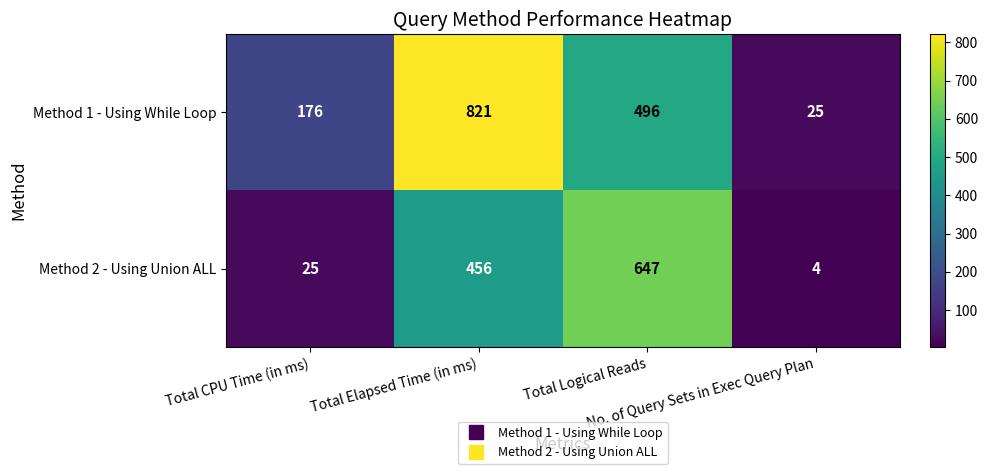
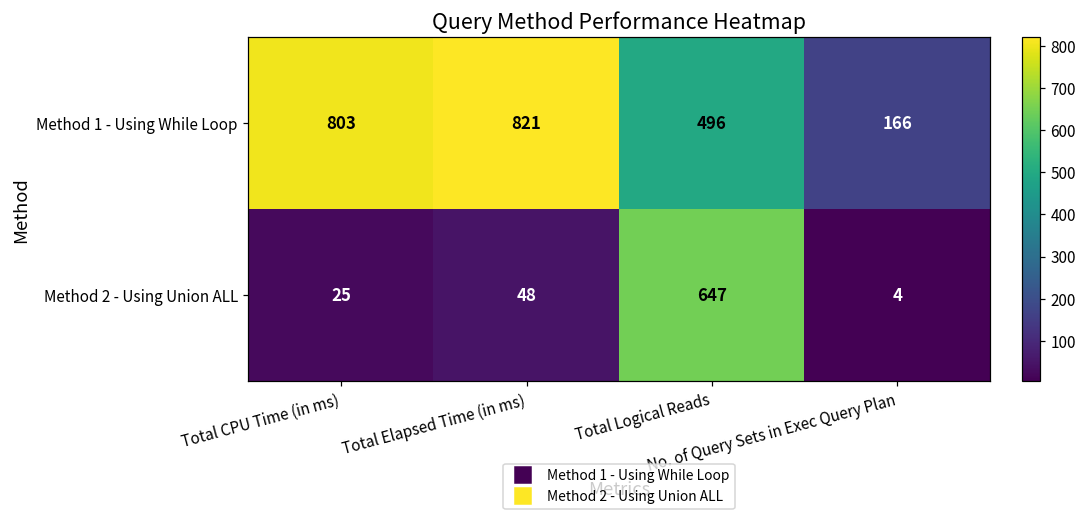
  {
    "Method 1 - Using While Loop": {
-     "Total CPU Time (in ms)": 176,
+     "Total CPU Time (in ms)": 803,
      "Total Elapsed Time (in ms)": 821,
      "Total Logical Reads": 496,
-     "No. of Query Sets in Exec Query Plan": 25
+     "No. of Query Sets in Exec Query Plan": 166
    },
    "Method 2 - Using Union ALL": {
      "Total CPU Time (in ms)": 25,
-     "Total Elapsed Time (in ms)": 456,
+     "Total Elapsed Time (in ms)": 48,
      "Total Logical Reads": 647,
      "No. of Query Sets in Exec Query Plan": 4
    }
  }
